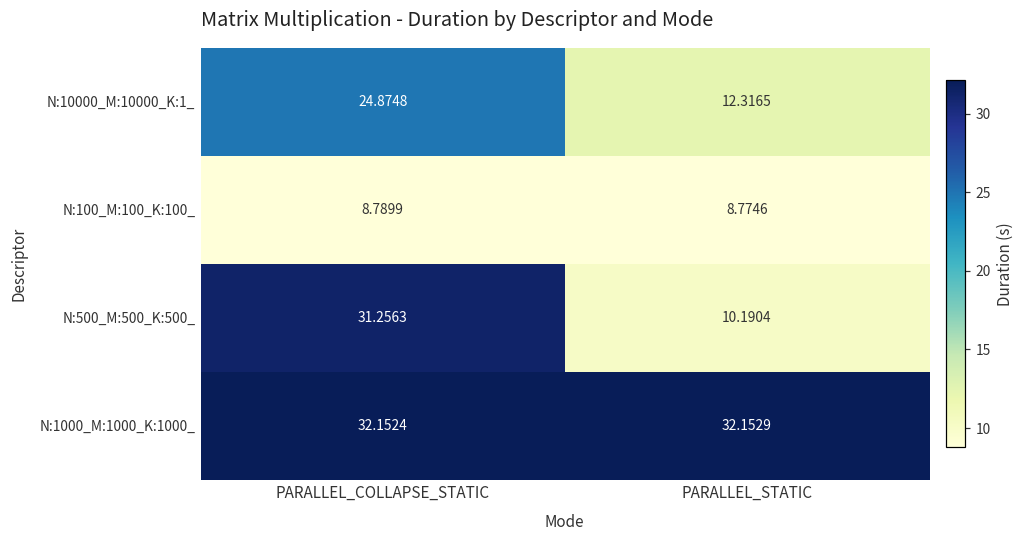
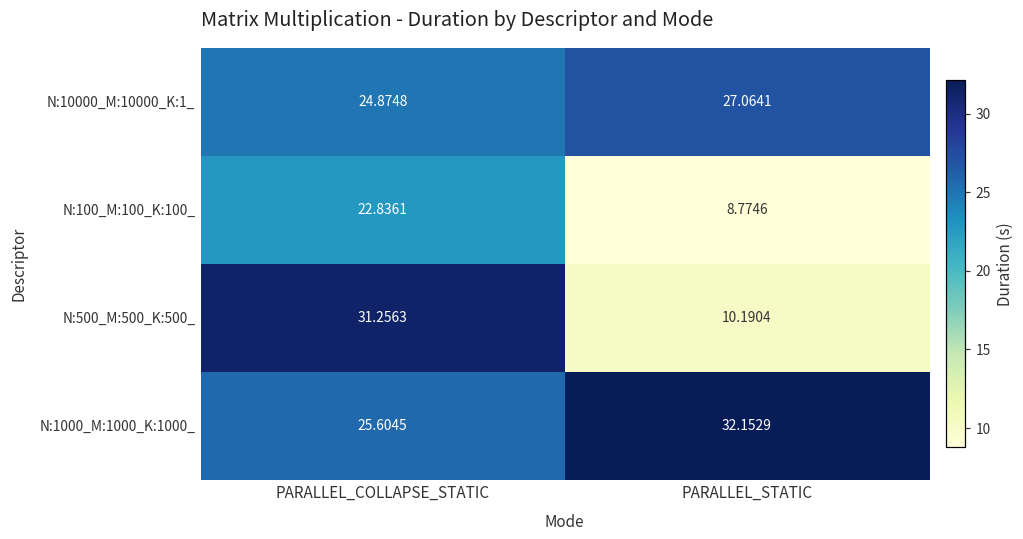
  {
    "N:10000_M:10000_K:1_": {
      "PARALLEL_COLLAPSE_STATIC": 24.8748,
-     "PARALLEL_STATIC": 12.3165
+     "PARALLEL_STATIC": 27.0641
    },
    "N:100_M:100_K:100_": {
-     "PARALLEL_COLLAPSE_STATIC": 8.7899,
+     "PARALLEL_COLLAPSE_STATIC": 22.8361,
      "PARALLEL_STATIC": 8.7746
    },
    "N:500_M:500_K:500_": {
      "PARALLEL_COLLAPSE_STATIC": 31.2563,
      "PARALLEL_STATIC": 10.1904
    },
    "N:1000_M:1000_K:1000_": {
-     "PARALLEL_COLLAPSE_STATIC": 32.1524,
+     "PARALLEL_COLLAPSE_STATIC": 25.6045,
      "PARALLEL_STATIC": 32.1529
    }
  }
